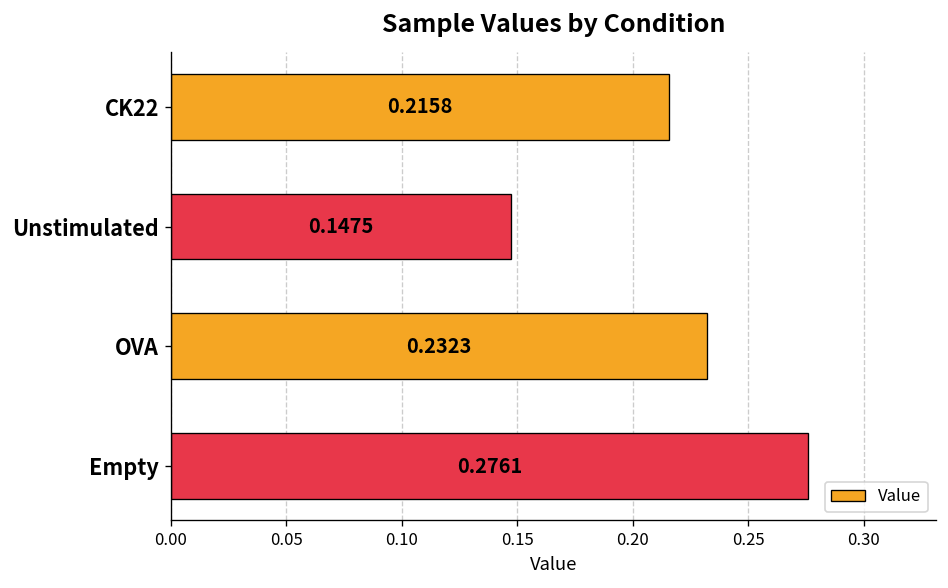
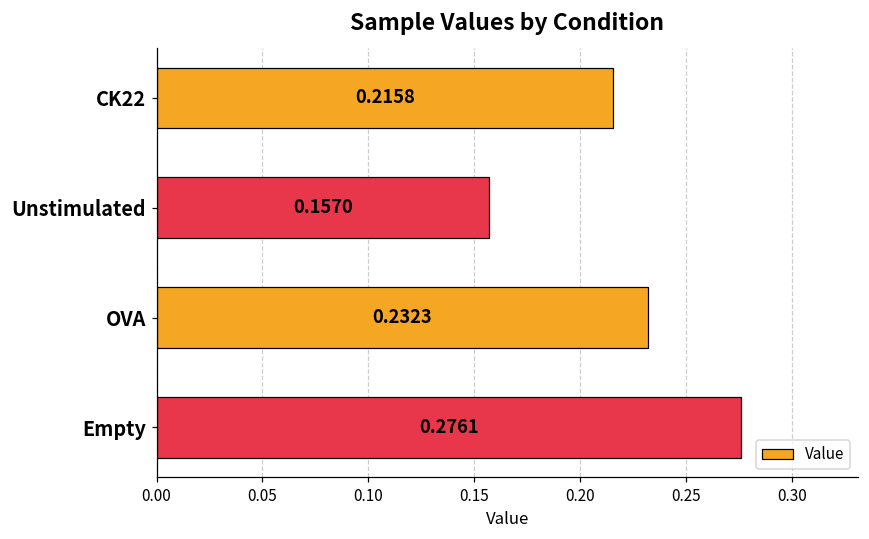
  {
    "CK22": 0.2158,
-   "Unstimulated": 0.1475,
+   "Unstimulated": 0.1570,
    "OVA": 0.2323,
    "Empty": 0.2761
  }
